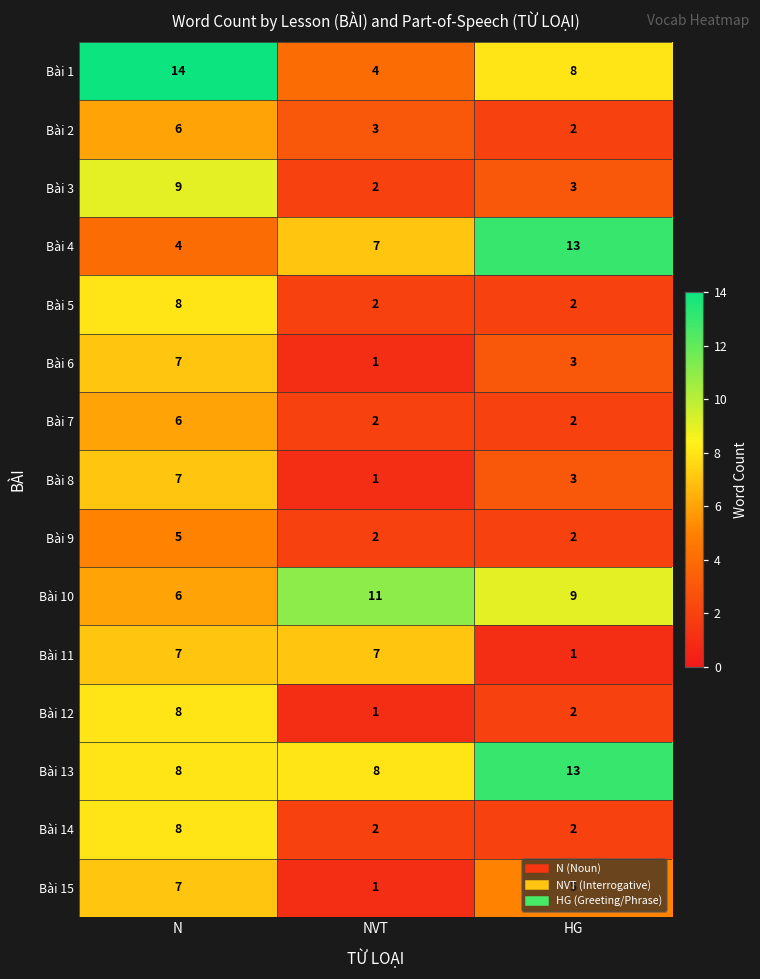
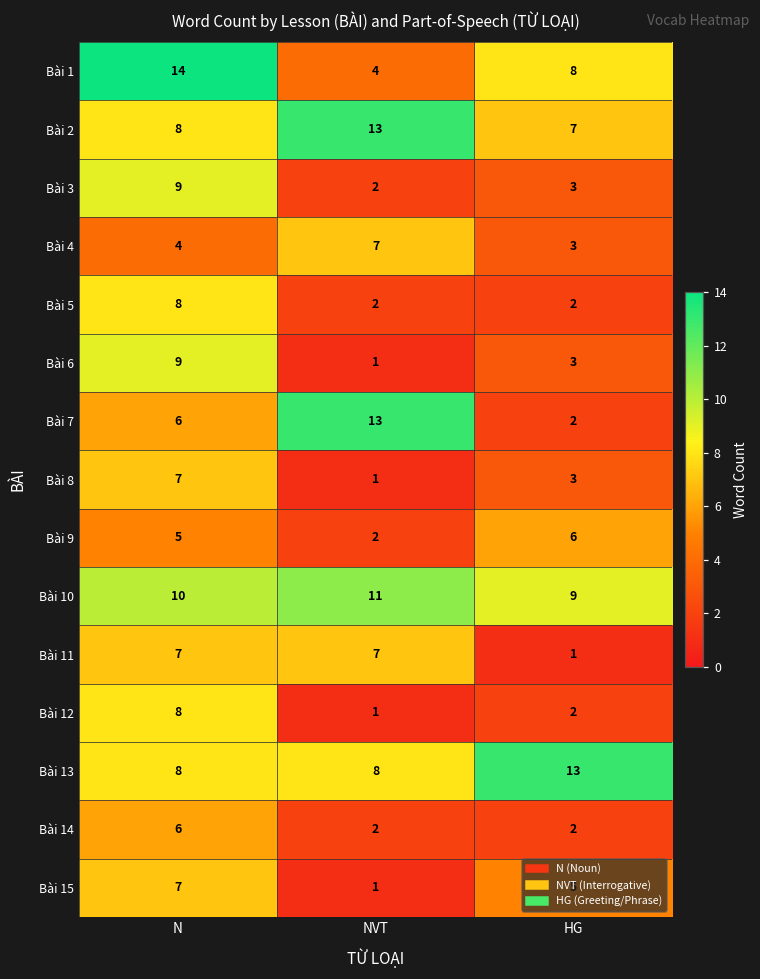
  {
    "Bài 1": {
      "N": 14,
      "NVT": 4,
      "HG": 8
    },
    "Bài 2": {
-     "N": 6,
-     "NVT": 3,
-     "HG": 2
+     "N": 8,
+     "NVT": 13,
+     "HG": 7
    },
    "Bài 3": {
      "N": 9,
      "NVT": 2,
      "HG": 3
    },
    "Bài 4": {
      "N": 4,
      "NVT": 7,
-     "HG": 13
+     "HG": 3
    },
    "Bài 5": {
      "N": 8,
      "NVT": 2,
      "HG": 2
    },
    "Bài 6": {
-     "N": 7,
+     "N": 9,
      "NVT": 1,
      "HG": 3
    },
    "Bài 7": {
      "N": 6,
-     "NVT": 2,
+     "NVT": 13,
      "HG": 2
    },
    "Bài 8": {
      "N": 7,
      "NVT": 1,
      "HG": 3
    },
    "Bài 9": {
      "N": 5,
      "NVT": 2,
-     "HG": 2
+     "HG": 6
    },
    "Bài 10": {
-     "N": 6,
+     "N": 10,
      "NVT": 11,
      "HG": 9
    },
    "Bài 11": {
      "N": 7,
      "NVT": 7,
      "HG": 1
    },
    "Bài 12": {
      "N": 8,
      "NVT": 1,
      "HG": 2
    },
    "Bài 13": {
      "N": 8,
      "NVT": 8,
      "HG": 13
    },
    "Bài 14": {
-     "N": 8,
+     "N": 6,
      "NVT": 2,
      "HG": 2
    },
    "Bài 15": {
      "N": 7,
      "NVT": 1
    }
  }
